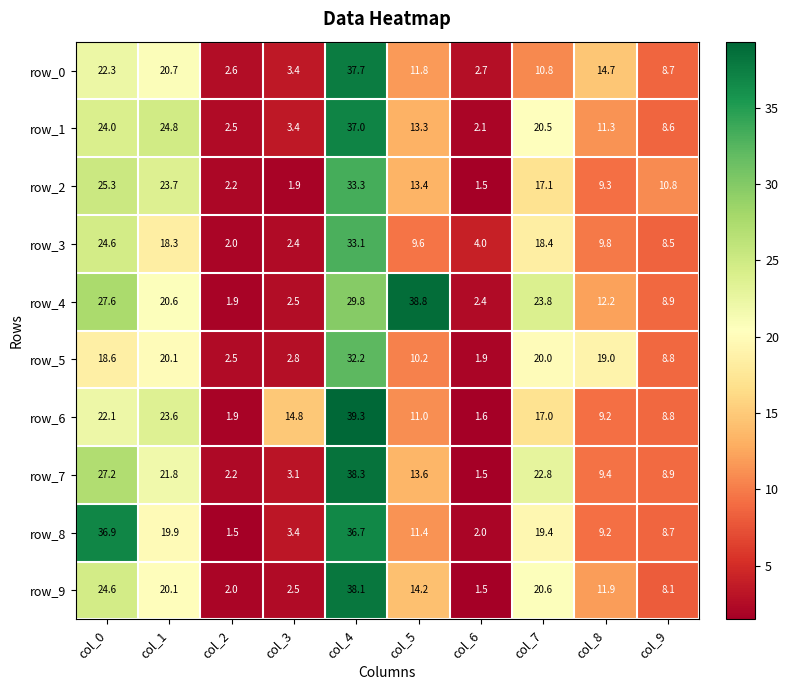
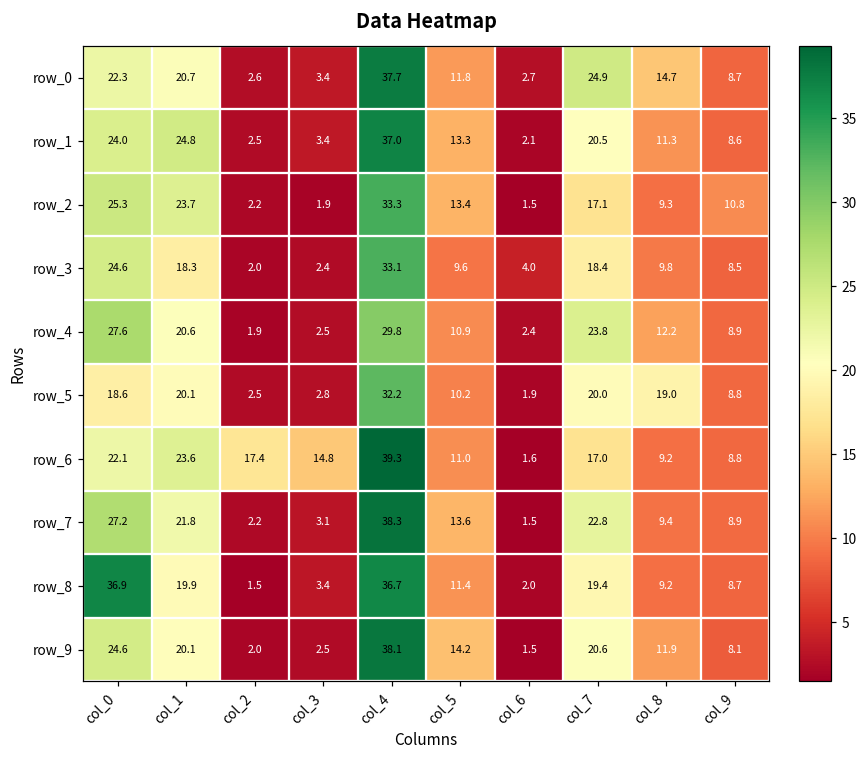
  {
    "row_0": {
      "col_0": 22.3,
      "col_1": 20.7,
      "col_2": 2.6,
      "col_3": 3.4,
      "col_4": 37.7,
      "col_5": 11.8,
      "col_6": 2.7,
-     "col_7": 10.8,
+     "col_7": 24.9,
      "col_8": 14.7,
      "col_9": 8.7
    },
    "row_1": {
      "col_0": 24.0,
      "col_1": 24.8,
      "col_2": 2.5,
      "col_3": 3.4,
      "col_4": 37.0,
      "col_5": 13.3,
      "col_6": 2.1,
      "col_7": 20.5,
      "col_8": 11.3,
      "col_9": 8.6
    },
    "row_2": {
      "col_0": 25.3,
      "col_1": 23.7,
      "col_2": 2.2,
      "col_3": 1.9,
      "col_4": 33.3,
      "col_5": 13.4,
      "col_6": 1.5,
      "col_7": 17.1,
      "col_8": 9.3,
      "col_9": 10.8
    },
    "row_3": {
      "col_0": 24.6,
      "col_1": 18.3,
      "col_2": 2.0,
      "col_3": 2.4,
      "col_4": 33.1,
      "col_5": 9.6,
      "col_6": 4.0,
      "col_7": 18.4,
      "col_8": 9.8,
      "col_9": 8.5
    },
    "row_4": {
      "col_0": 27.6,
      "col_1": 20.6,
      "col_2": 1.9,
      "col_3": 2.5,
      "col_4": 29.8,
-     "col_5": 38.8,
+     "col_5": 10.9,
      "col_6": 2.4,
      "col_7": 23.8,
      "col_8": 12.2,
      "col_9": 8.9
    },
    "row_5": {
      "col_0": 18.6,
      "col_1": 20.1,
      "col_2": 2.5,
      "col_3": 2.8,
      "col_4": 32.2,
      "col_5": 10.2,
      "col_6": 1.9,
      "col_7": 20.0,
      "col_8": 19.0,
      "col_9": 8.8
    },
    "row_6": {
      "col_0": 22.1,
      "col_1": 23.6,
-     "col_2": 1.9,
+     "col_2": 17.4,
      "col_3": 14.8,
      "col_4": 39.3,
      "col_5": 11.0,
      "col_6": 1.6,
      "col_7": 17.0,
      "col_8": 9.2,
      "col_9": 8.8
    },
    "row_7": {
      "col_0": 27.2,
      "col_1": 21.8,
      "col_2": 2.2,
      "col_3": 3.1,
      "col_4": 38.3,
      "col_5": 13.6,
      "col_6": 1.5,
      "col_7": 22.8,
      "col_8": 9.4,
      "col_9": 8.9
    },
    "row_8": {
      "col_0": 36.9,
      "col_1": 19.9,
      "col_2": 1.5,
      "col_3": 3.4,
      "col_4": 36.7,
      "col_5": 11.4,
      "col_6": 2.0,
      "col_7": 19.4,
      "col_8": 9.2,
      "col_9": 8.7
    },
    "row_9": {
      "col_0": 24.6,
      "col_1": 20.1,
      "col_2": 2.0,
      "col_3": 2.5,
      "col_4": 38.1,
      "col_5": 14.2,
      "col_6": 1.5,
      "col_7": 20.6,
      "col_8": 11.9,
      "col_9": 8.1
    }
  }
